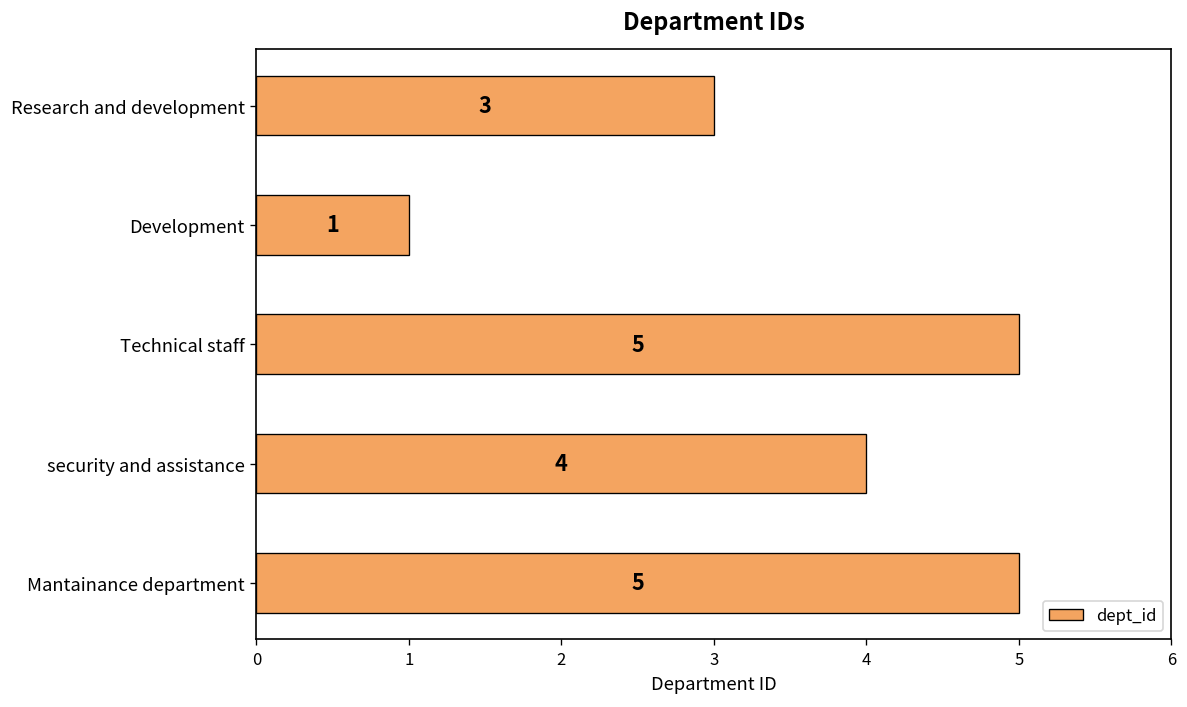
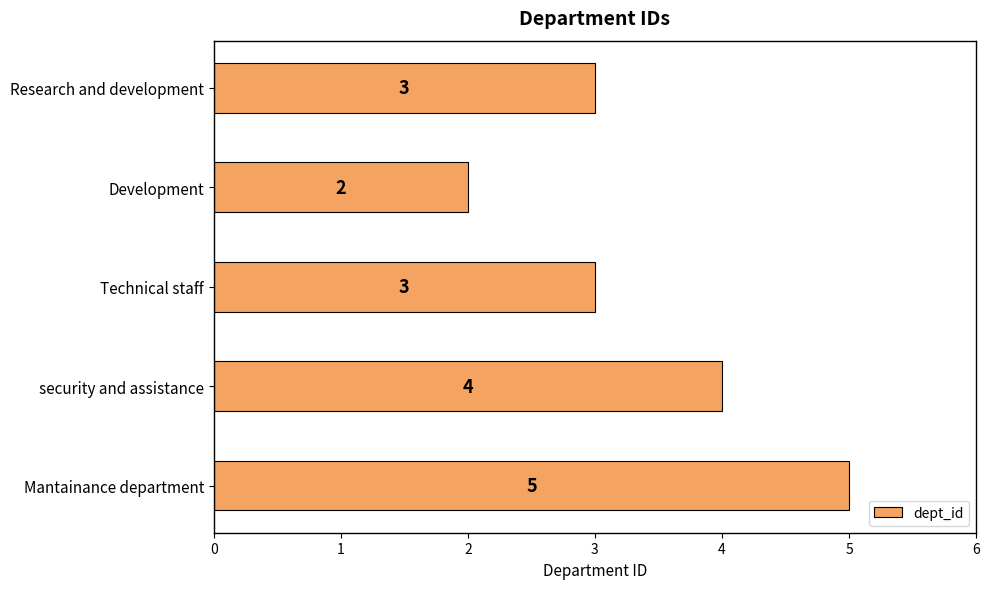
  {
    "Research and development": 3,
-   "Development": 1,
-   "Technical staff": 5,
+   "Development": 2,
+   "Technical staff": 3,
    "security and assistance": 4,
    "Mantainance department": 5
  }
